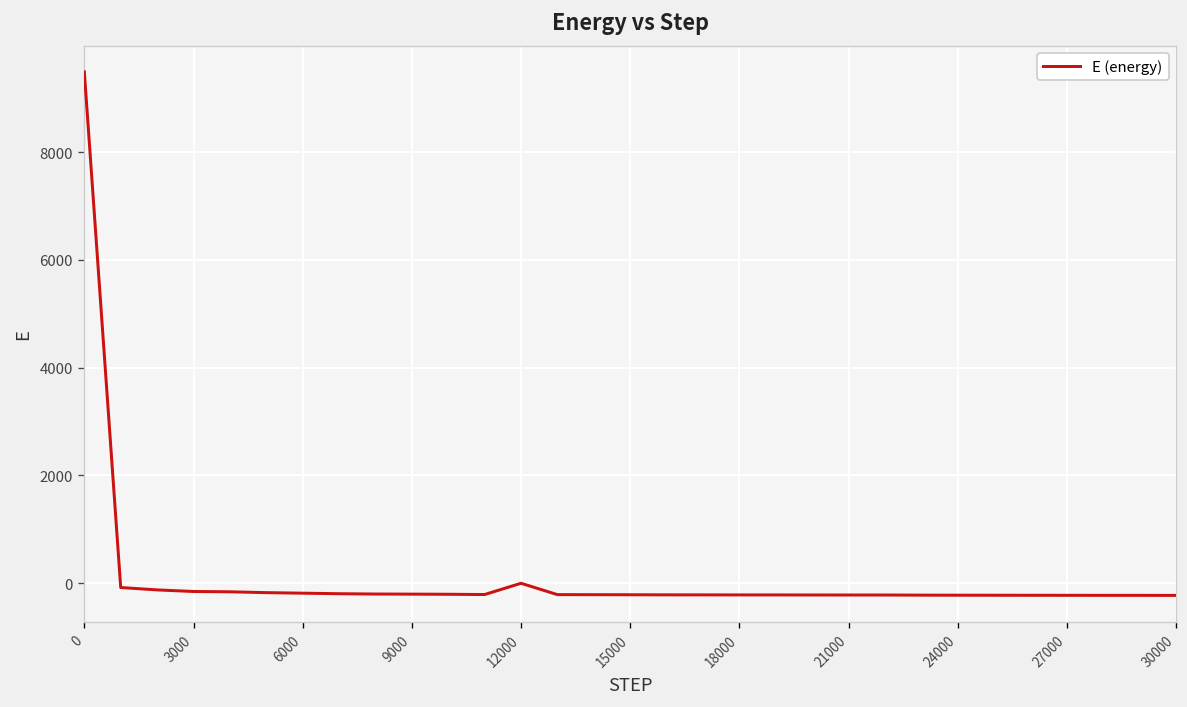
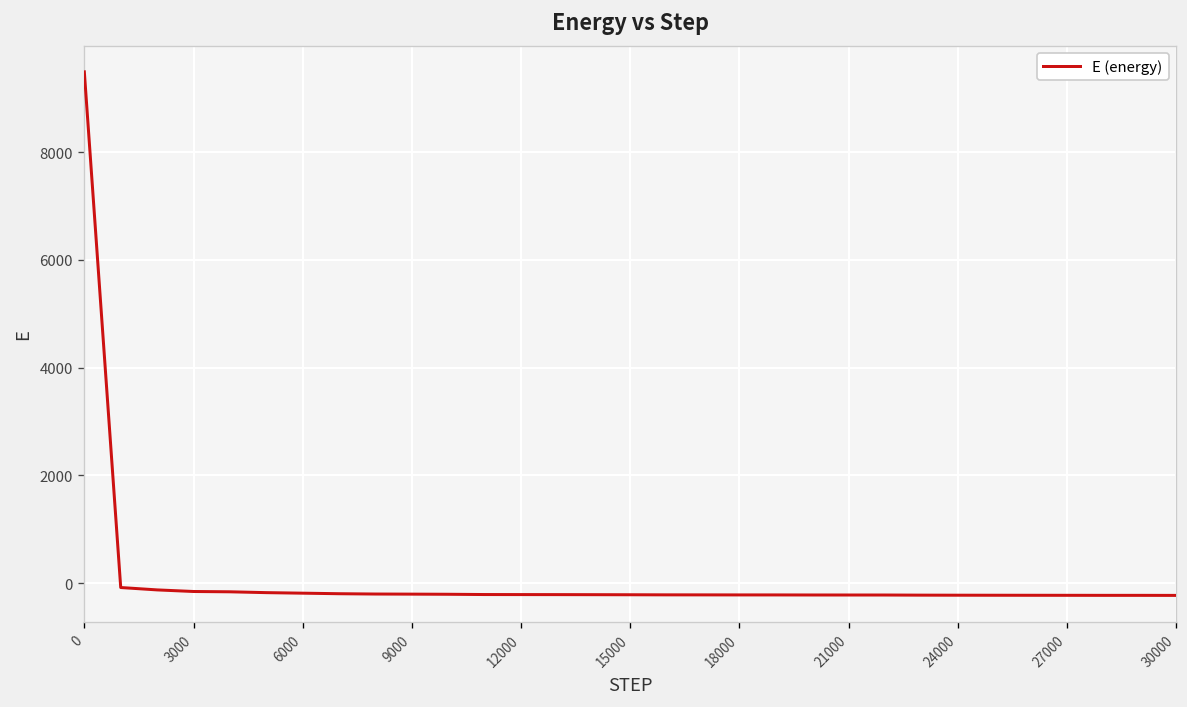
  {
    "0": 9500,
    "3000": -200,
    "6000": -200,
    "9000": -200,
-   "12000": 0,
+   "12000": -200,
    "15000": -200,
    "18000": -200,
    "21000": -200,
    "24000": -200,
    "27000": -200,
    "30000": -200
  }
